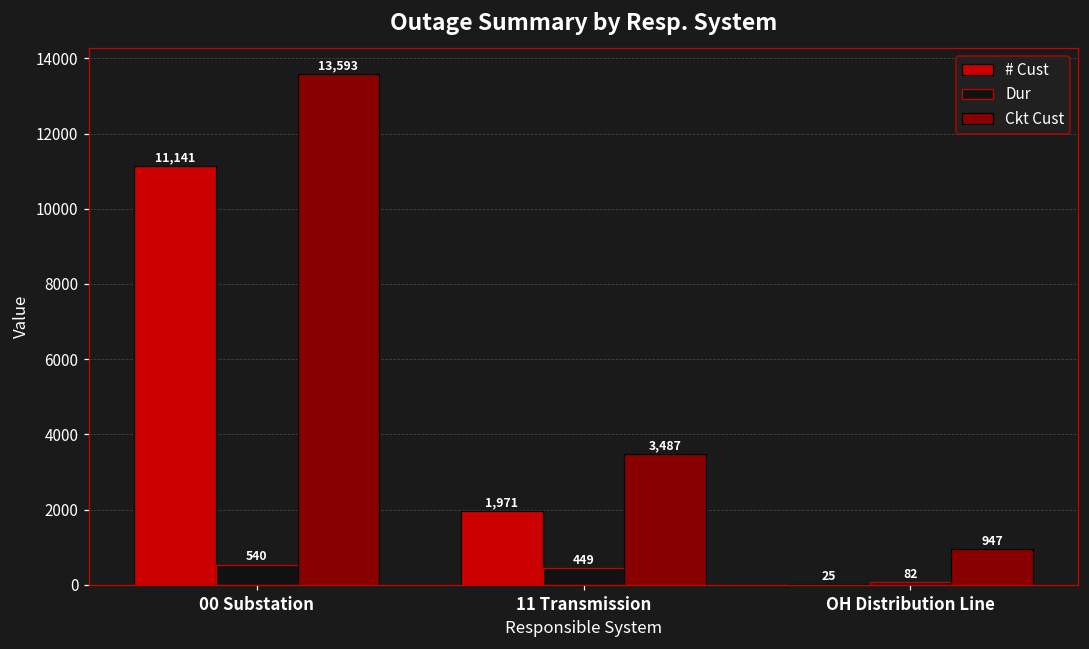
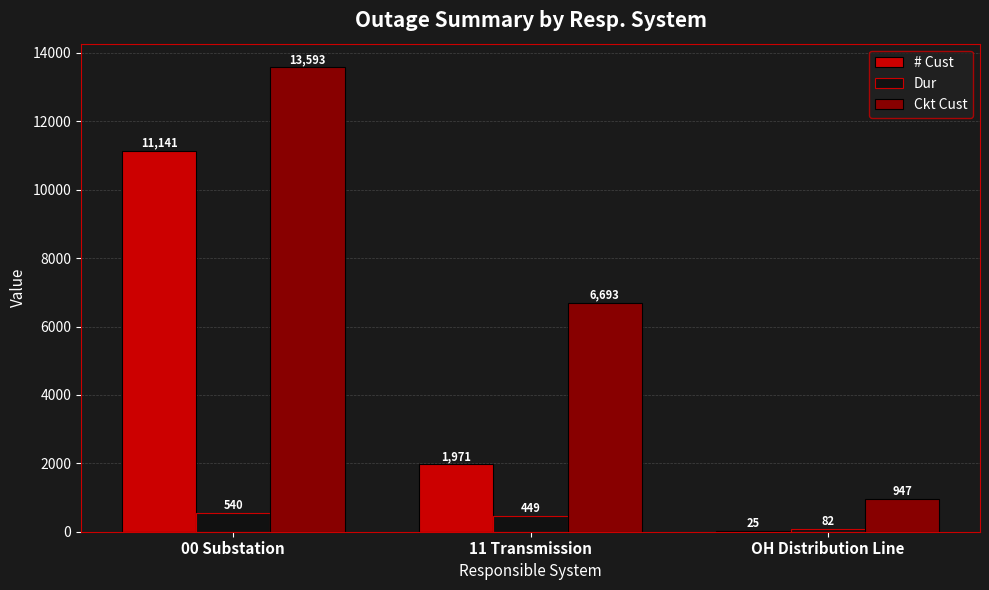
  {
    "# Cust": {
      "00 Substation": "11,141",
      "11 Transmission": "1,971",
      "OH Distribution Line": "25"
    },
    "Dur": {
      "00 Substation": "540",
      "11 Transmission": "449",
      "OH Distribution Line": "82"
    },
    "Ckt Cust": {
      "00 Substation": "13,593",
-     "11 Transmission": "3,487",
+     "11 Transmission": "6,693",
      "OH Distribution Line": "947"
    }
  }
